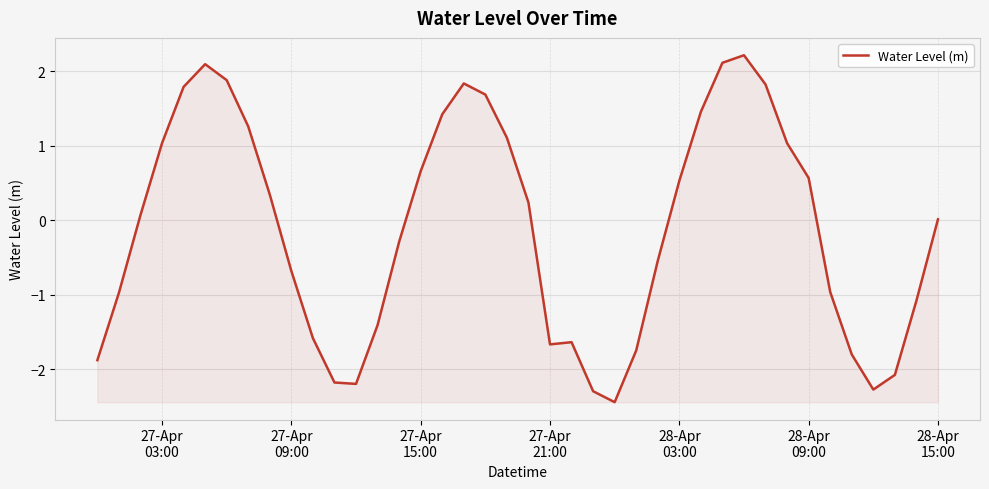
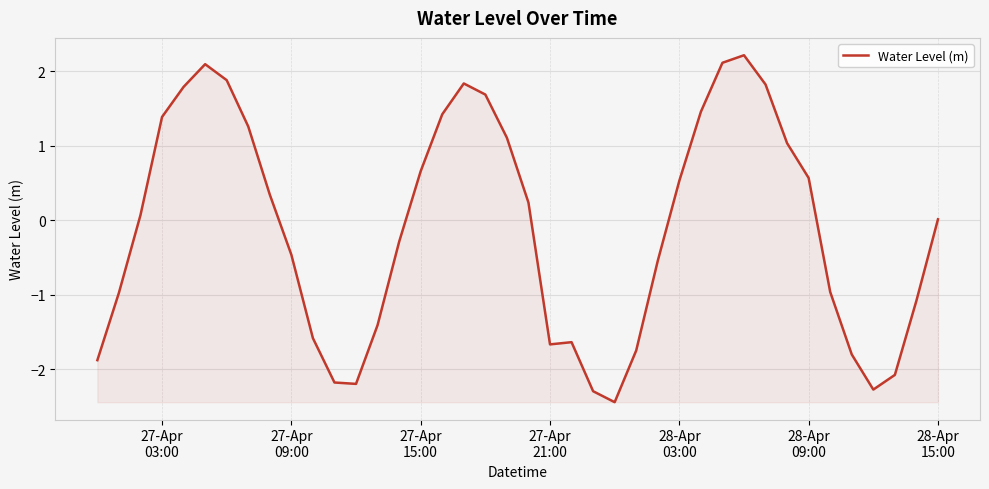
  {
-   "27-Apr 03:00": 1.0,
-   "27-Apr 09:00": -0.7,
+   "27-Apr 03:00": 1.4,
+   "27-Apr 09:00": -0.5,
    "27-Apr 15:00": 0.7,
    "27-Apr 21:00": -1.7,
    "28-Apr 03:00": 0.5,
    "28-Apr 09:00": 0.6,
    "28-Apr 15:00": 0.0
  }
